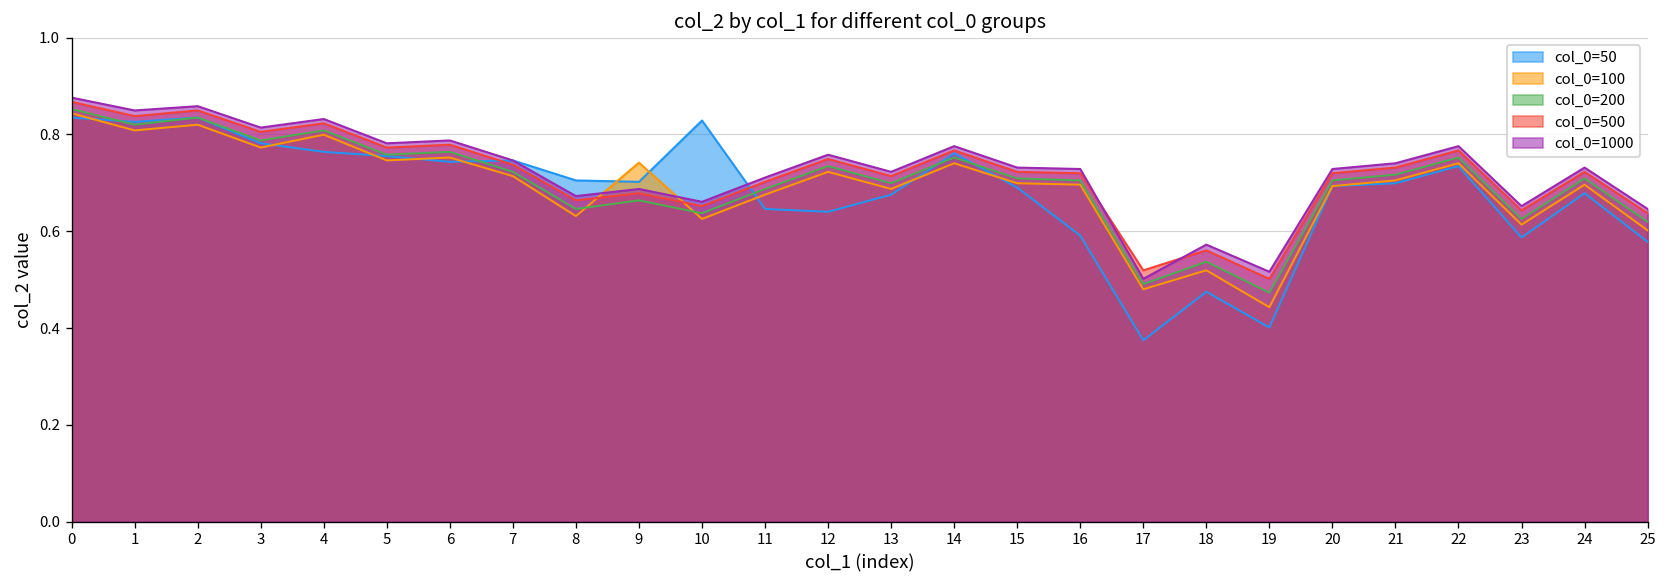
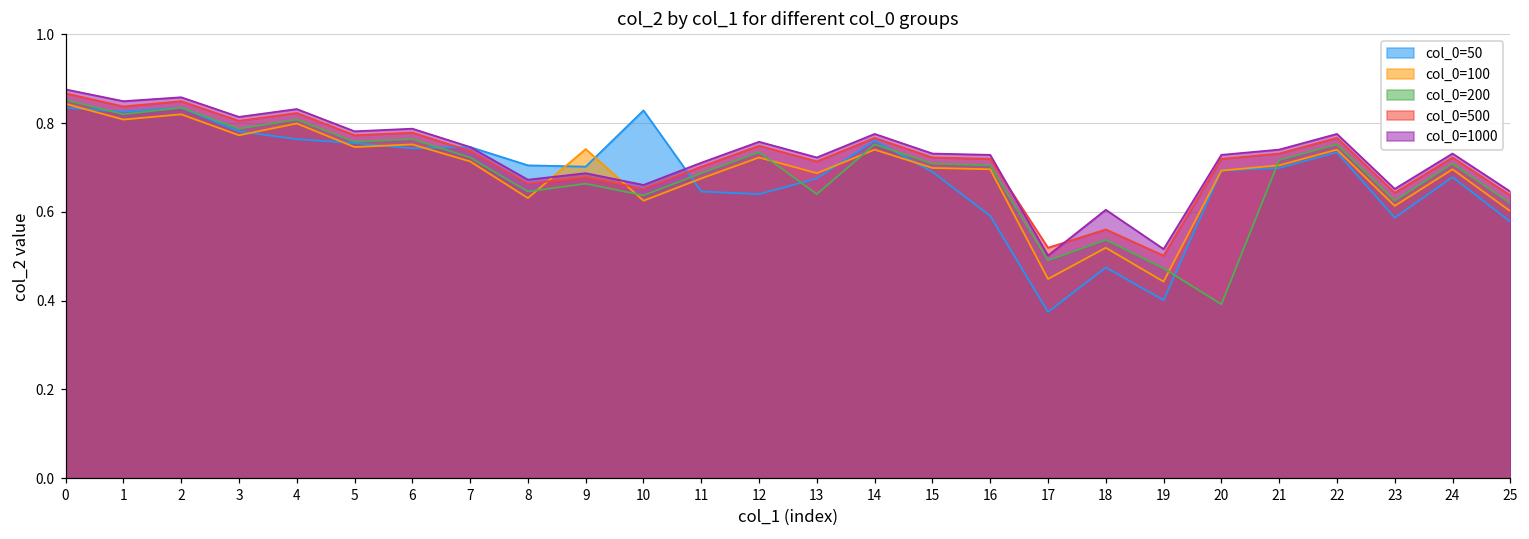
  {
    "col_0=50": {
      "0": 0.83,
      "4": 0.76,
      "6": 0.74,
      "8": 0.71,
      "9": 0.70,
      "10": 0.83,
      "11": 0.65,
      "12": 0.64,
      "13": 0.68,
      "15": 0.69,
      "16": 0.59,
      "17": 0.37,
      "18": 0.47,
      "19": 0.40,
      "23": 0.59,
      "24": 0.68,
      "25": 0.58
    },
    "col_0=100": {
      "0": 0.84,
      "1": 0.81,
      "2": 0.82,
      "3": 0.77,
      "4": 0.80,
      "5": 0.75,
      "6": 0.75,
      "7": 0.71,
      "8": 0.63,
      "9": 0.74,
      "10": 0.63,
      "11": 0.68,
      "12": 0.72,
      "13": 0.69,
      "14": 0.74,
      "15": 0.70,
      "16": 0.70,
-     "17": 0.48,
+     "17": 0.45,
      "18": 0.52,
      "19": 0.44,
      "23": 0.61,
      "24": 0.70,
      "25": 0.60
    },
    "col_0=200": {
      "0": 0.85,
      "4": 0.81,
      "6": 0.76,
      "7": 0.72,
      "8": 0.65,
      "9": 0.66,
      "10": 0.64,
      "11": 0.69,
      "12": 0.73,
-     "13": 0.70,
+     "13": 0.64,
      "14": 0.75,
      "15": 0.71,
      "16": 0.71,
      "17": 0.49,
      "18": 0.54,
      "19": 0.47,
-     "20": 0.71,
+     "20": 0.39,
      "21": 0.72,
      "22": 0.75,
      "23": 0.63,
      "24": 0.71,
      "25": 0.62
    },
    "col_0=500": {
      "0": 0.87,
      "1": 0.84,
      "2": 0.85,
      "3": 0.81,
      "4": 0.82,
      "5": 0.77,
      "6": 0.78,
      "7": 0.74,
      "8": 0.66,
      "9": 0.68,
      "10": 0.65,
      "11": 0.70,
      "12": 0.75,
      "13": 0.71,
      "15": 0.72,
      "16": 0.72,
      "17": 0.52,
      "18": 0.56,
      "19": 0.50,
      "20": 0.72,
      "21": 0.73,
      "22": 0.77,
      "23": 0.64,
      "24": 0.72,
      "25": 0.64
    },
    "col_0=1000": {
      "0": 0.88,
      "1": 0.85,
      "2": 0.86,
      "3": 0.81,
      "4": 0.83,
      "5": 0.78,
      "6": 0.79,
      "8": 0.67,
      "9": 0.69,
      "10": 0.66,
      "11": 0.71,
      "12": 0.76,
      "13": 0.72,
      "14": 0.78,
      "15": 0.73,
      "16": 0.73,
      "17": 0.50,
-     "18": 0.57,
+     "18": 0.60,
      "19": 0.52,
      "20": 0.73,
      "21": 0.74,
      "22": 0.78,
      "23": 0.65,
      "24": 0.73,
      "25": 0.65
    }
  }
